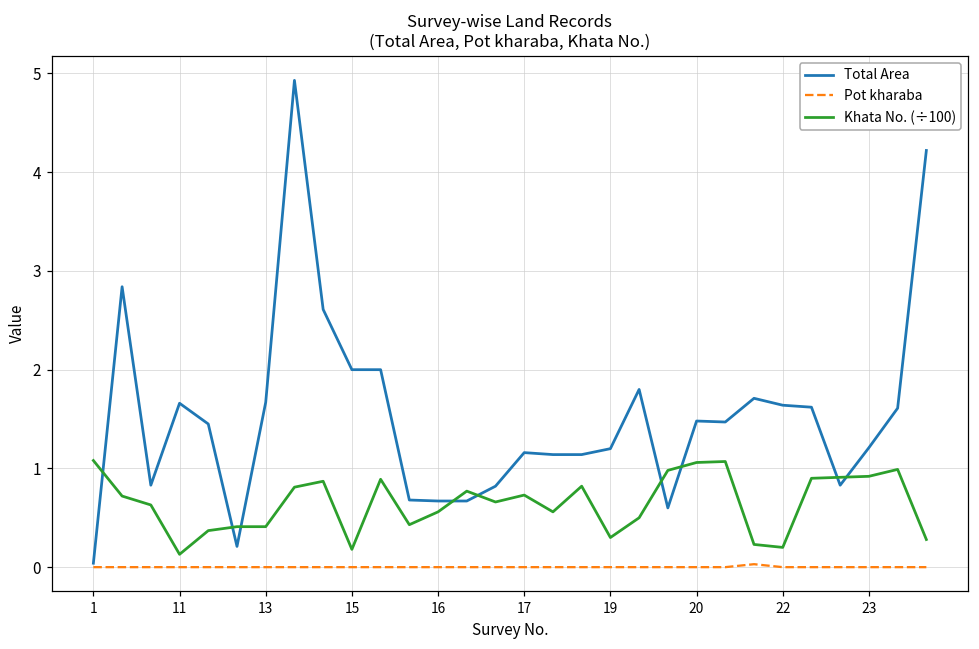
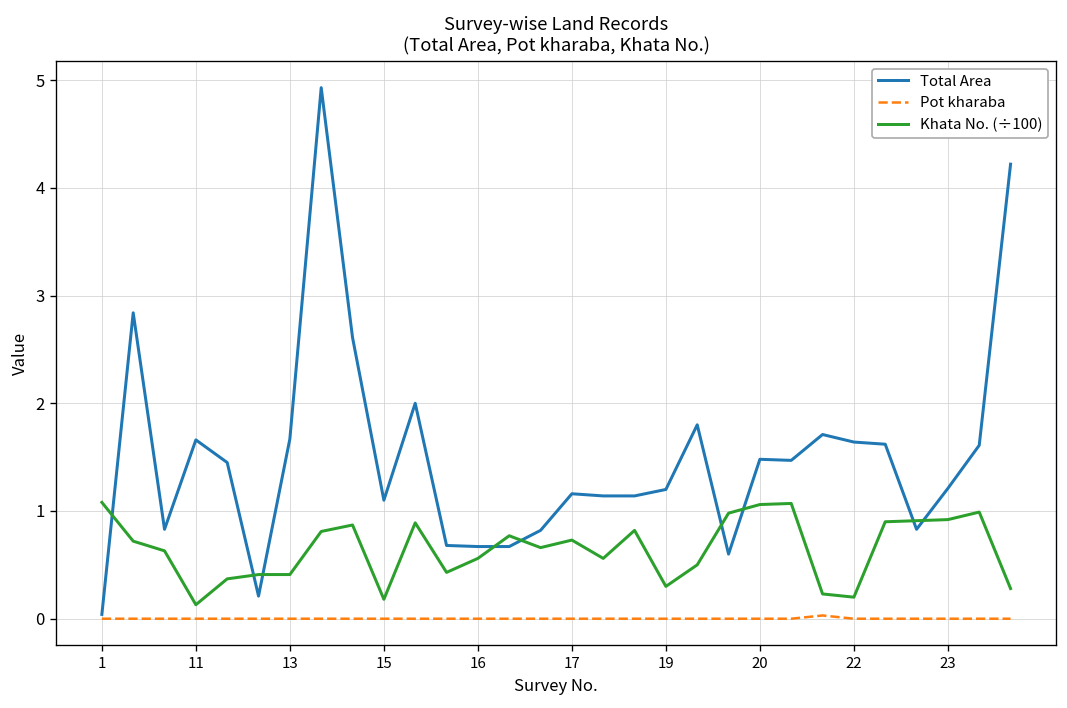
  {
    "Total Area": {
-     "15": 2.0
+     "15": 1.1
    },
    "Pot kharaba": {
      "15": 0.0
    },
    "Khata No. (÷100)": {
      "15": 0.2
    }
  }
